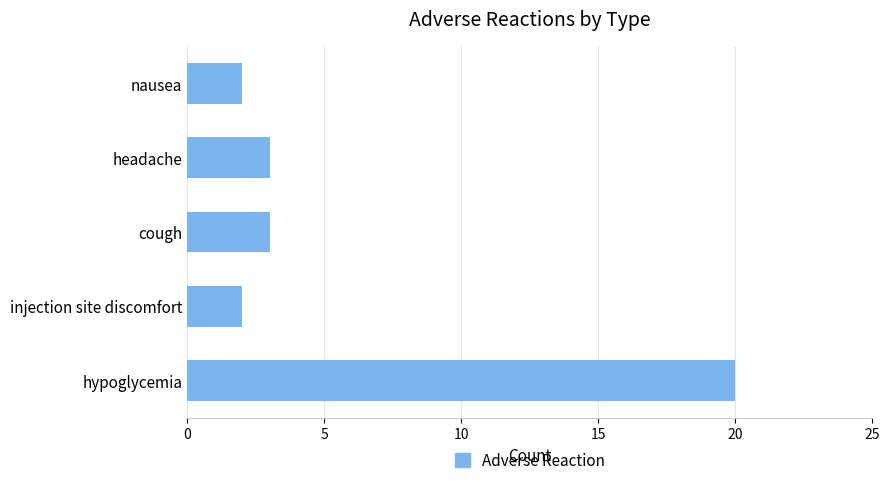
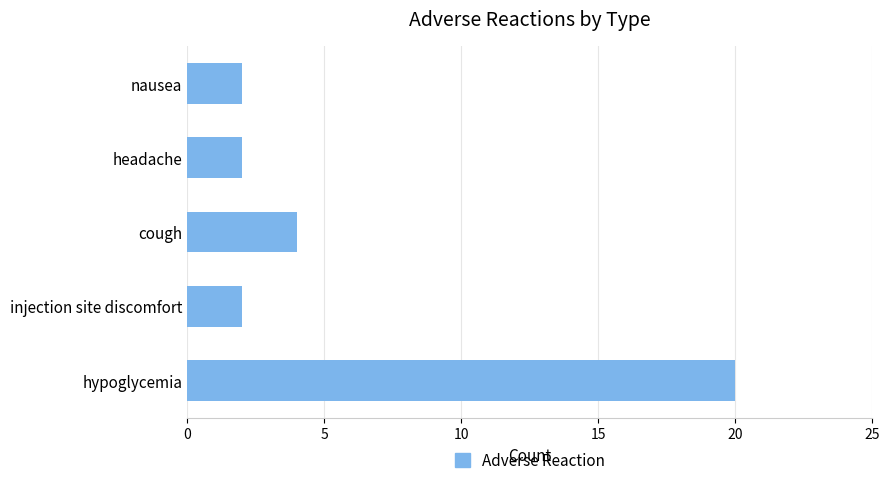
  {
    "nausea": 2,
-   "headache": 3,
-   "cough": 3,
+   "headache": 2,
+   "cough": 4,
    "injection site discomfort": 2,
    "hypoglycemia": 20
  }
